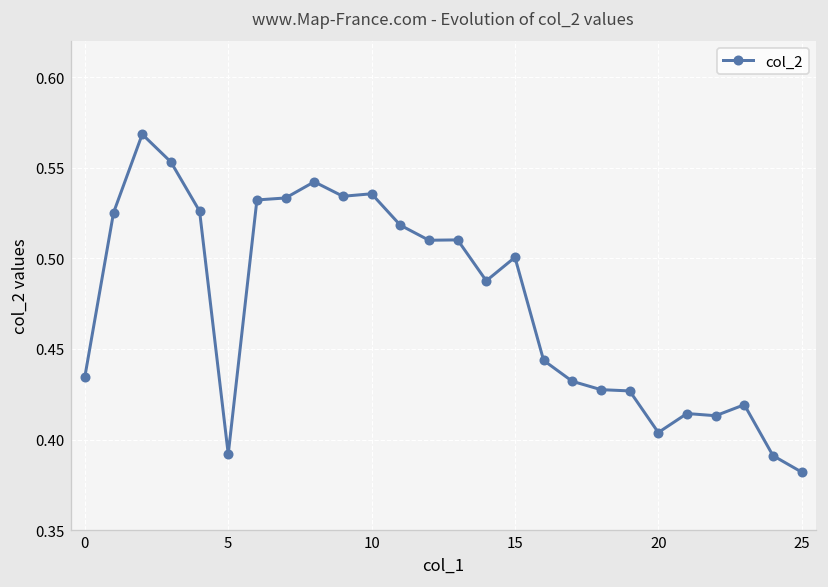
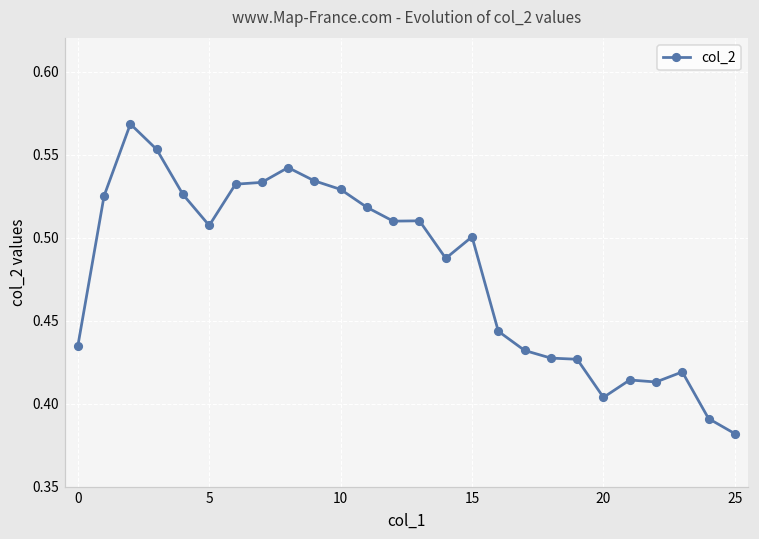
  {
    "0": 0.435,
-   "5": 0.392,
-   "10": 0.536,
+   "5": 0.507,
+   "10": 0.529,
    "15": 0.501,
    "20": 0.404,
    "25": 0.382
  }
